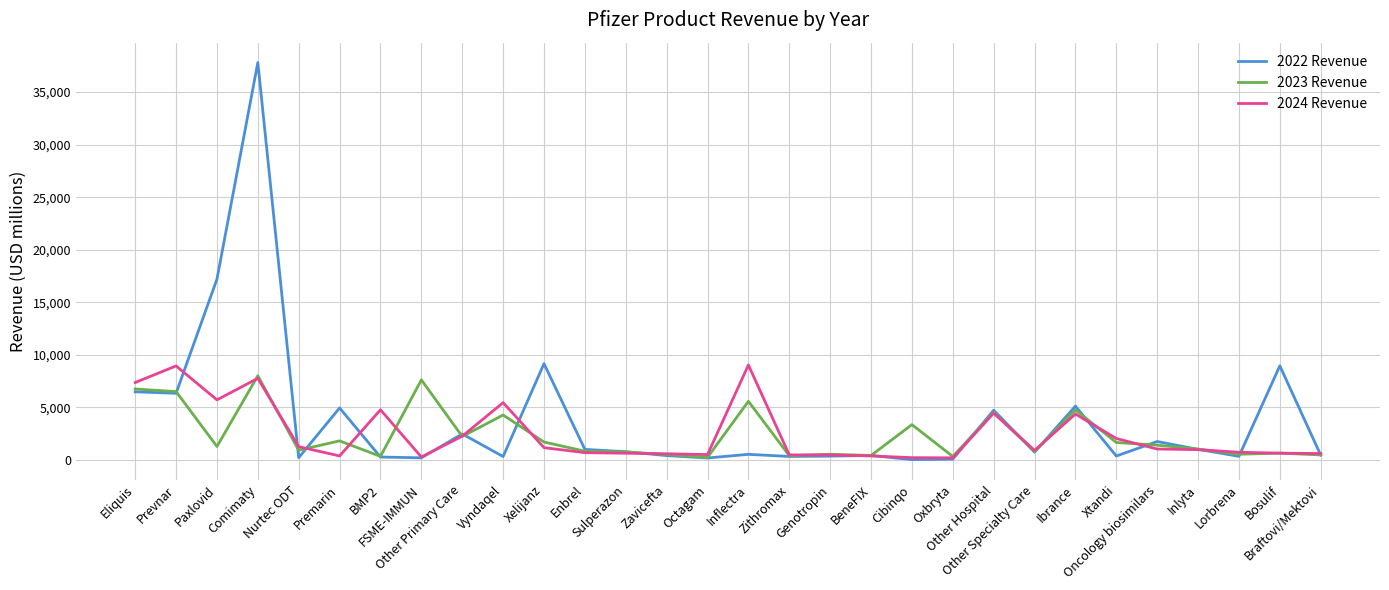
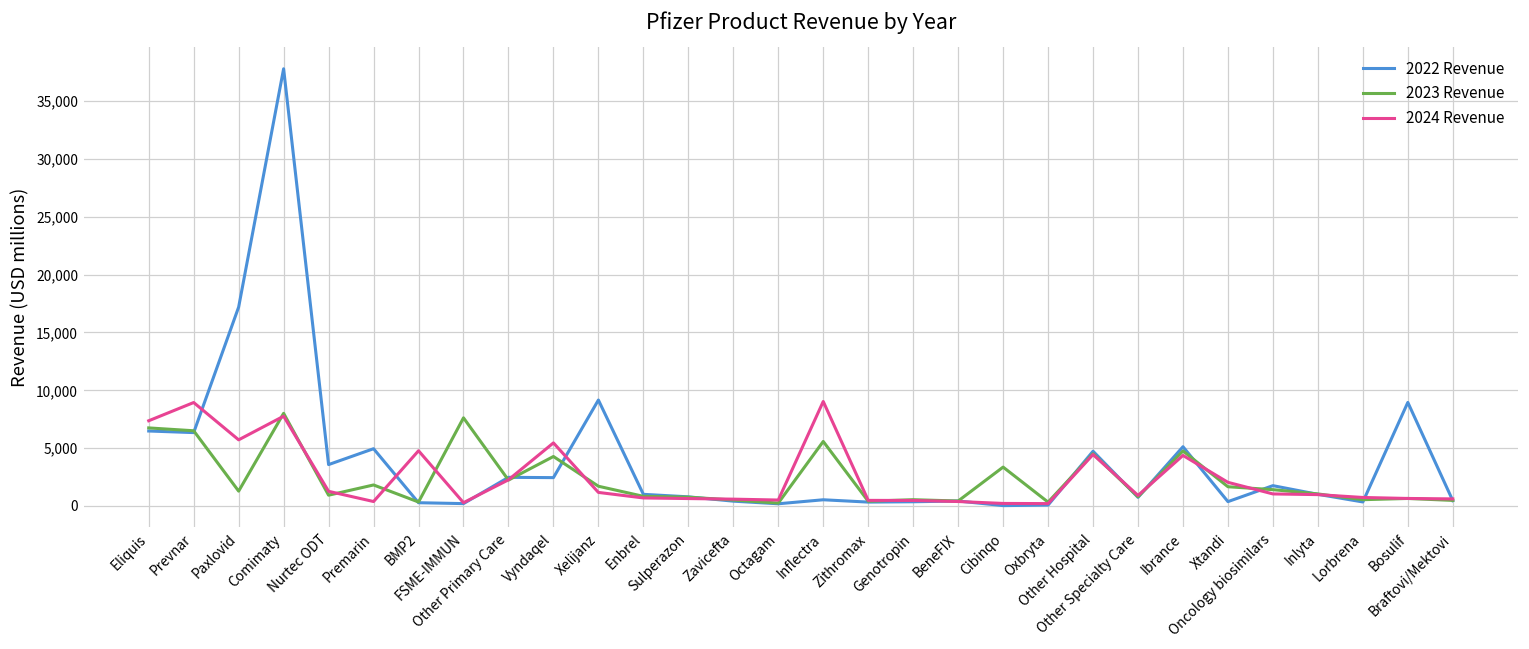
  {
    "2022 Revenue": {
      "Eliquis": "6,500",
      "Paxlovid": "17,200",
      "Comimaty": "37,800",
-     "Nurtec ODT": "200",
+     "Nurtec ODT": "3,600",
      "Premarin": "4,900",
-     "Vyndaqel": "300",
+     "Vyndaqel": "2,400",
      "Xelijanz": "9,200",
      "Inflectra": "500",
      "Ibrance": "5,100",
      "Xtandi": "400",
      "Oncology biosimilars": "1,800",
      "Bosulif": "9,000"
    },
    "2023 Revenue": {
      "Eliquis": "6,700",
      "Paxlovid": "1,300",
      "Comimaty": "8,000",
      "Nurtec ODT": "900",
      "Premarin": "1,800",
      "FSME-IMMUN": "7,600",
      "Vyndaqel": "4,300",
      "Xelijanz": "1,700",
      "Inflectra": "5,600",
      "Cibinqo": "3,400",
      "Ibrance": "4,800",
      "Xtandi": "1,700",
      "Oncology biosimilars": "1,400"
    },
    "2024 Revenue": {
      "Eliquis": "7,400",
      "Prevnar": "8,900",
      "Paxlovid": "5,700",
      "Comimaty": "7,800",
      "Nurtec ODT": "1,300",
      "Premarin": "400",
      "BMP2": "4,800",
      "Vyndaqel": "5,500",
      "Xelijanz": "1,200",
      "Octagam": "500",
      "Inflectra": "9,000",
      "Ibrance": "4,400",
      "Xtandi": "2,000",
      "Oncology biosimilars": "1,000"
    }
  }
